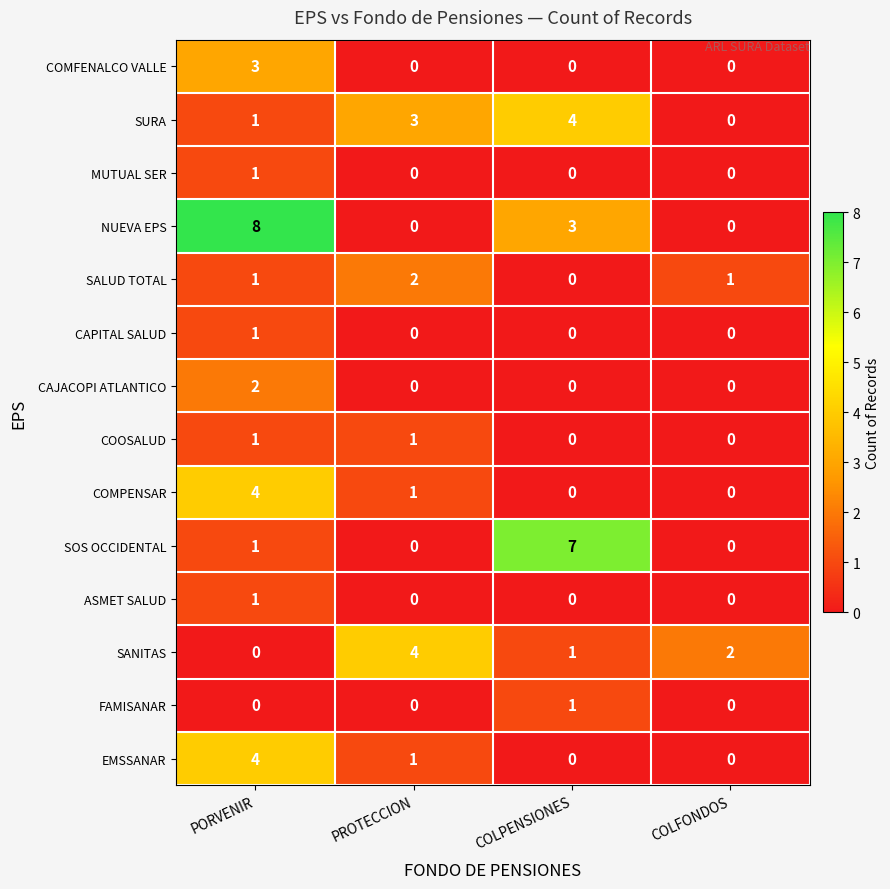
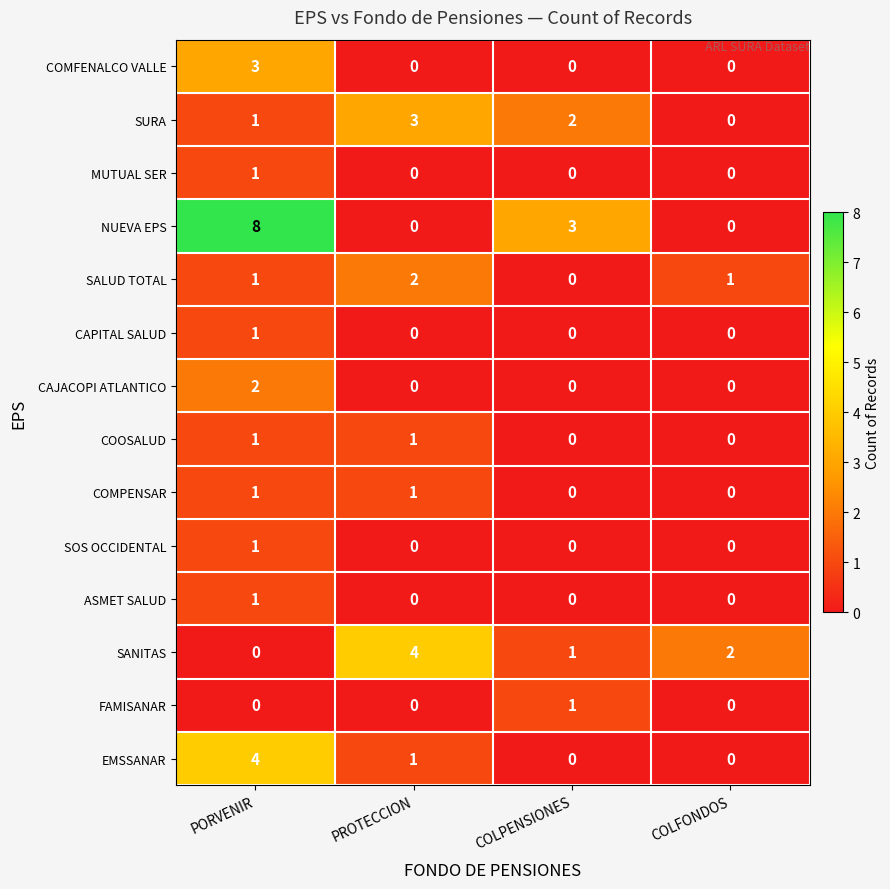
  {
    "COMFENALCO VALLE": {
      "PORVENIR": 3,
      "PROTECCION": 0,
      "COLPENSIONES": 0
    },
    "SURA": {
      "PORVENIR": 1,
      "PROTECCION": 3,
-     "COLPENSIONES": 4,
+     "COLPENSIONES": 2,
      "COLFONDOS": 0
    },
    "MUTUAL SER": {
      "PORVENIR": 1,
      "PROTECCION": 0,
      "COLPENSIONES": 0,
      "COLFONDOS": 0
    },
    "NUEVA EPS": {
      "PORVENIR": 8,
      "PROTECCION": 0,
      "COLPENSIONES": 3,
      "COLFONDOS": 0
    },
    "SALUD TOTAL": {
      "PORVENIR": 1,
      "PROTECCION": 2,
      "COLPENSIONES": 0,
      "COLFONDOS": 1
    },
    "CAPITAL SALUD": {
      "PORVENIR": 1,
      "PROTECCION": 0,
      "COLPENSIONES": 0,
      "COLFONDOS": 0
    },
    "CAJACOPI ATLANTICO": {
      "PORVENIR": 2,
      "PROTECCION": 0,
      "COLPENSIONES": 0,
      "COLFONDOS": 0
    },
    "COOSALUD": {
      "PORVENIR": 1,
      "PROTECCION": 1,
      "COLPENSIONES": 0,
      "COLFONDOS": 0
    },
    "COMPENSAR": {
-     "PORVENIR": 4,
+     "PORVENIR": 1,
      "PROTECCION": 1,
      "COLPENSIONES": 0,
      "COLFONDOS": 0
    },
    "SOS OCCIDENTAL": {
      "PORVENIR": 1,
      "PROTECCION": 0,
-     "COLPENSIONES": 7,
+     "COLPENSIONES": 0,
      "COLFONDOS": 0
    },
    "ASMET SALUD": {
      "PORVENIR": 1,
      "PROTECCION": 0,
      "COLPENSIONES": 0,
      "COLFONDOS": 0
    },
    "SANITAS": {
      "PORVENIR": 0,
      "PROTECCION": 4,
      "COLPENSIONES": 1,
      "COLFONDOS": 2
    },
    "FAMISANAR": {
      "PORVENIR": 0,
      "PROTECCION": 0,
      "COLPENSIONES": 1,
      "COLFONDOS": 0
    },
    "EMSSANAR": {
      "PORVENIR": 4,
      "PROTECCION": 1,
      "COLPENSIONES": 0,
      "COLFONDOS": 0
    }
  }
